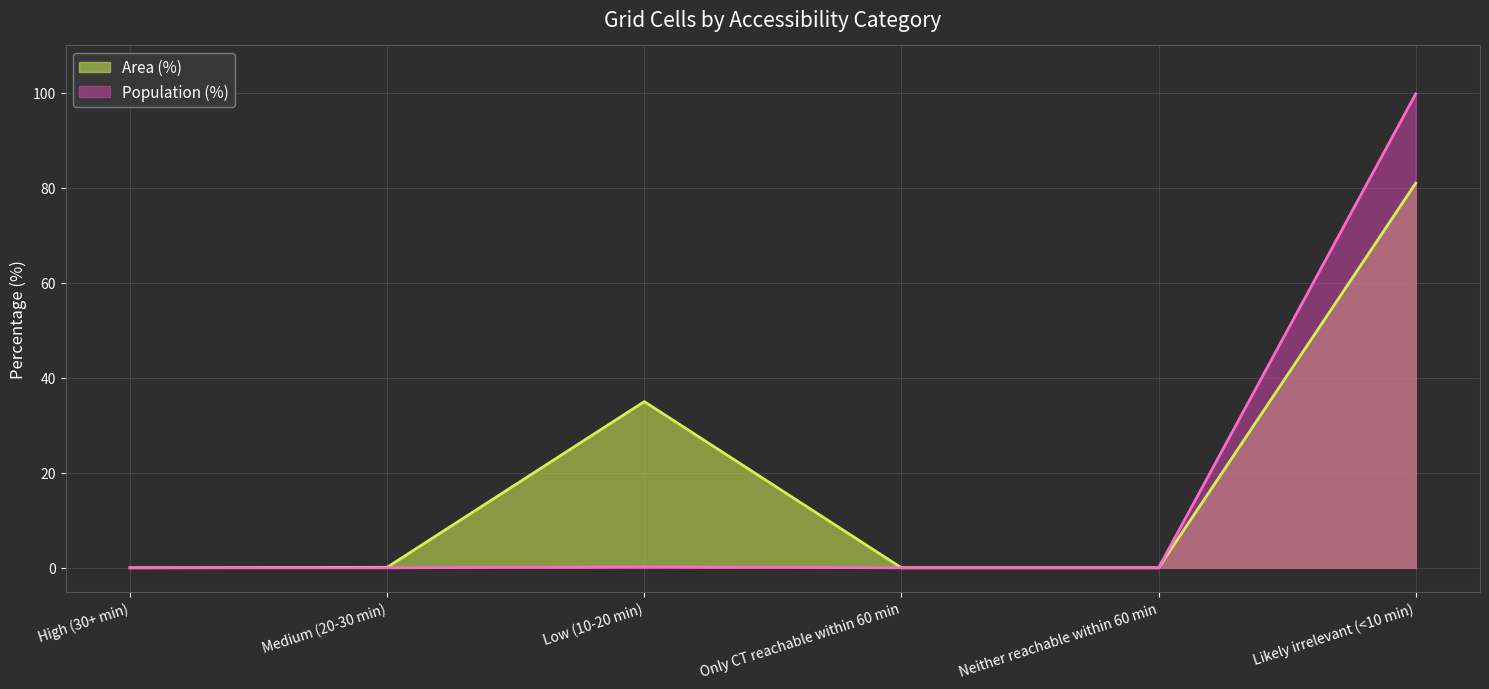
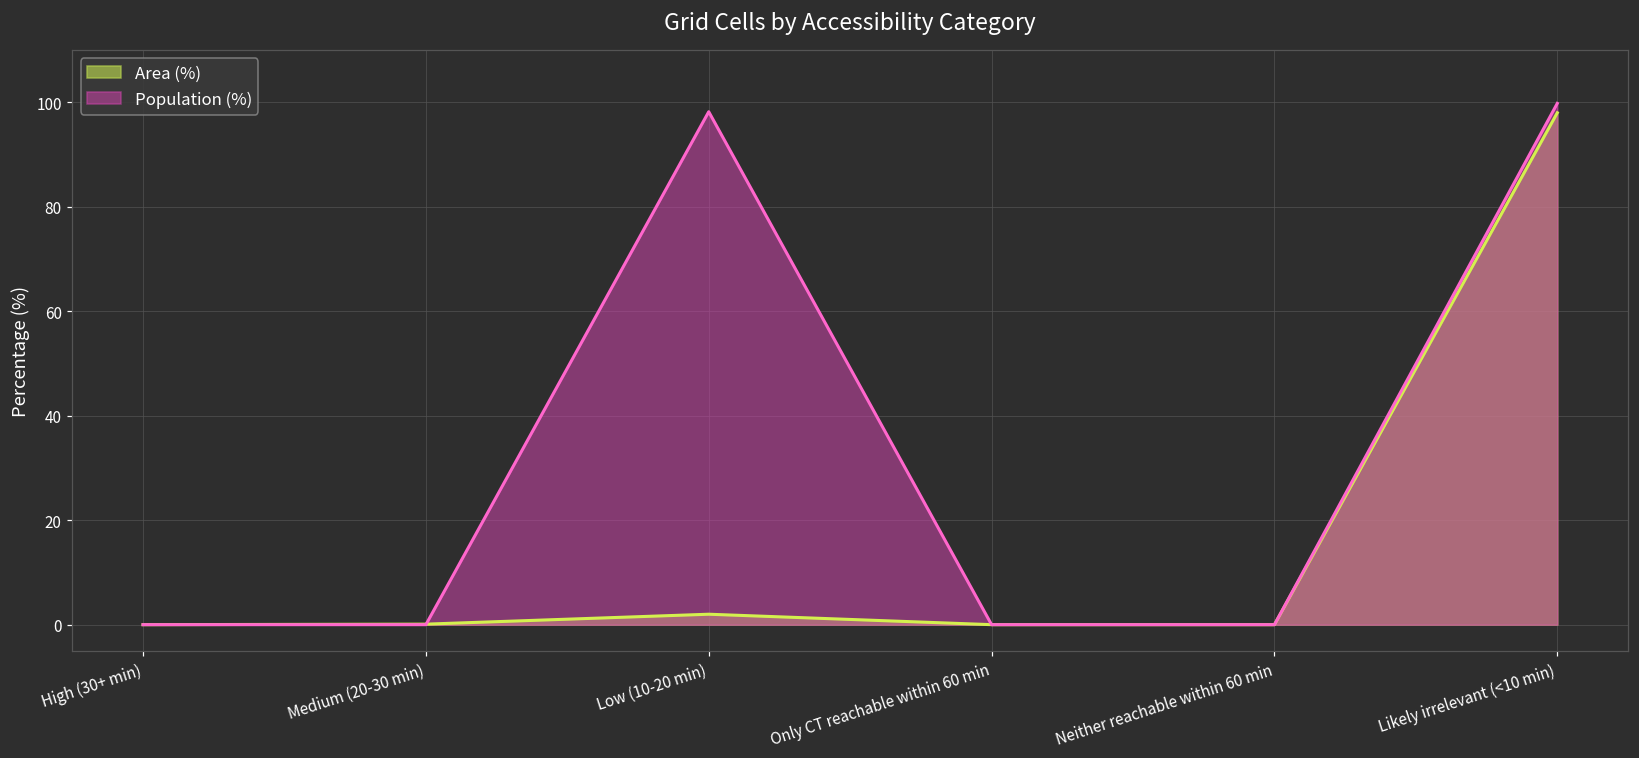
  {
    "Area (%)": {
-     "Low (10-20 min)": 35,
-     "Likely irrelevant (<10 min)": 81
+     "Low (10-20 min)": 2,
+     "Likely irrelevant (<10 min)": 98
    },
    "Population (%)": {
-     "Low (10-20 min)": 0,
+     "Low (10-20 min)": 98,
      "Likely irrelevant (<10 min)": 100
    }
  }
